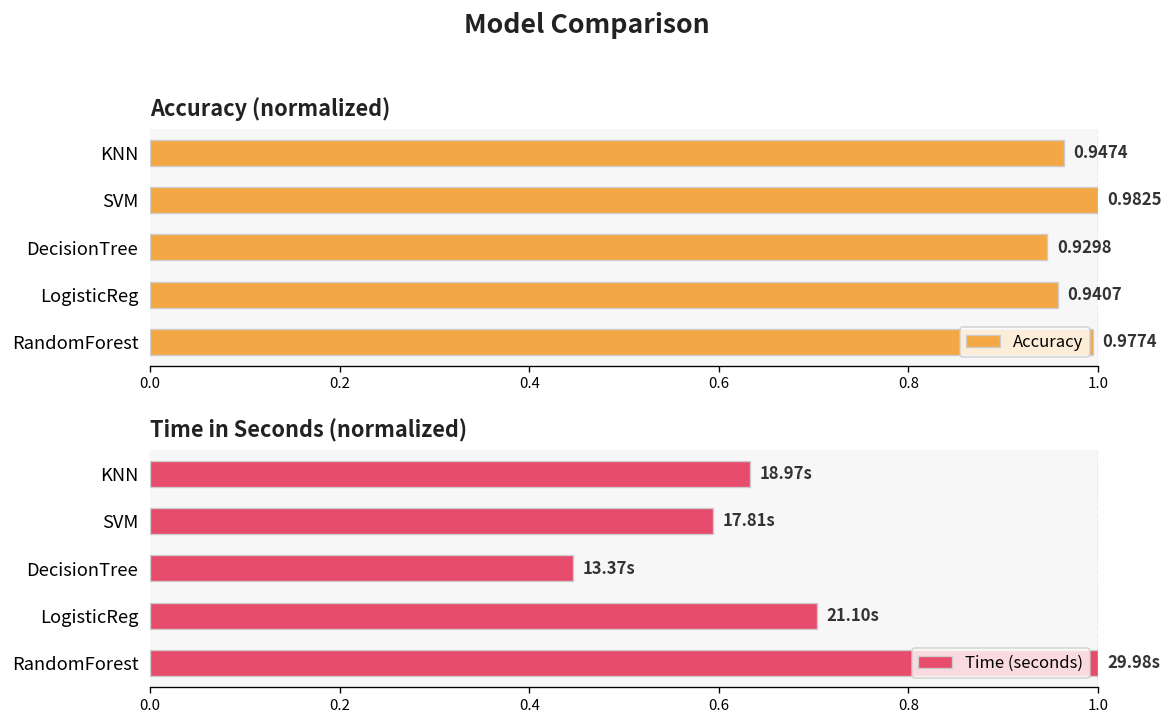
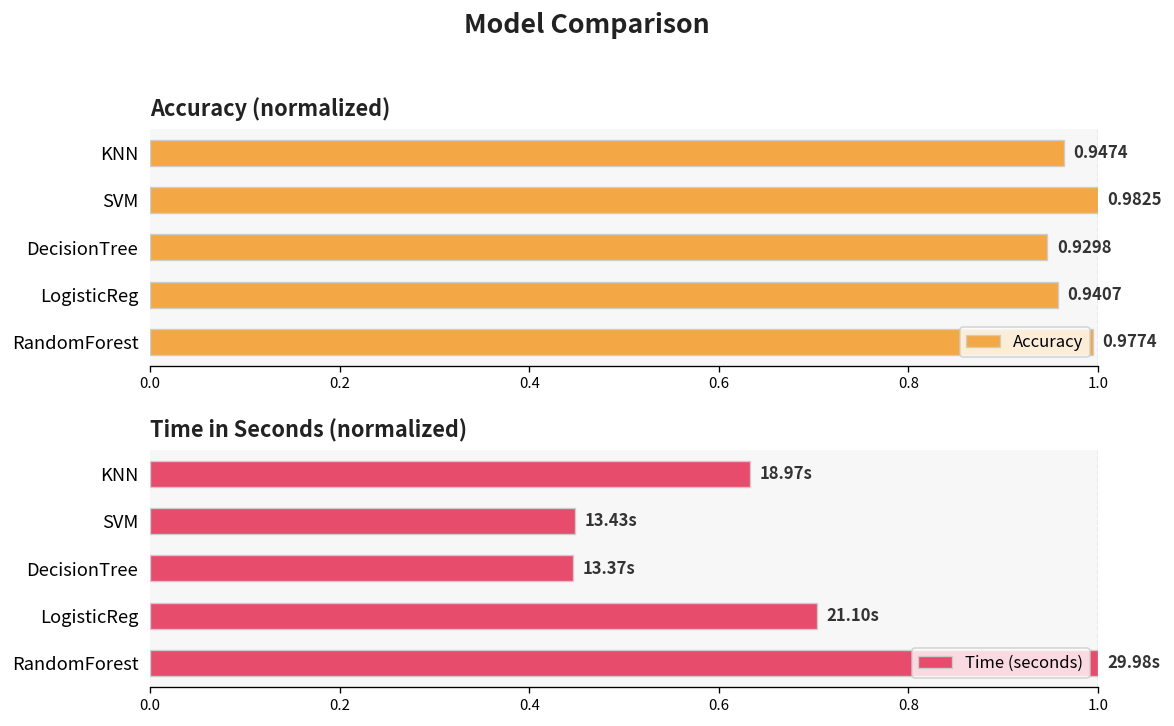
  {
    "Time in Seconds (normalized)": {
-     "SVM": "17.81s"
+     "SVM": "13.43s"
    }
  }
